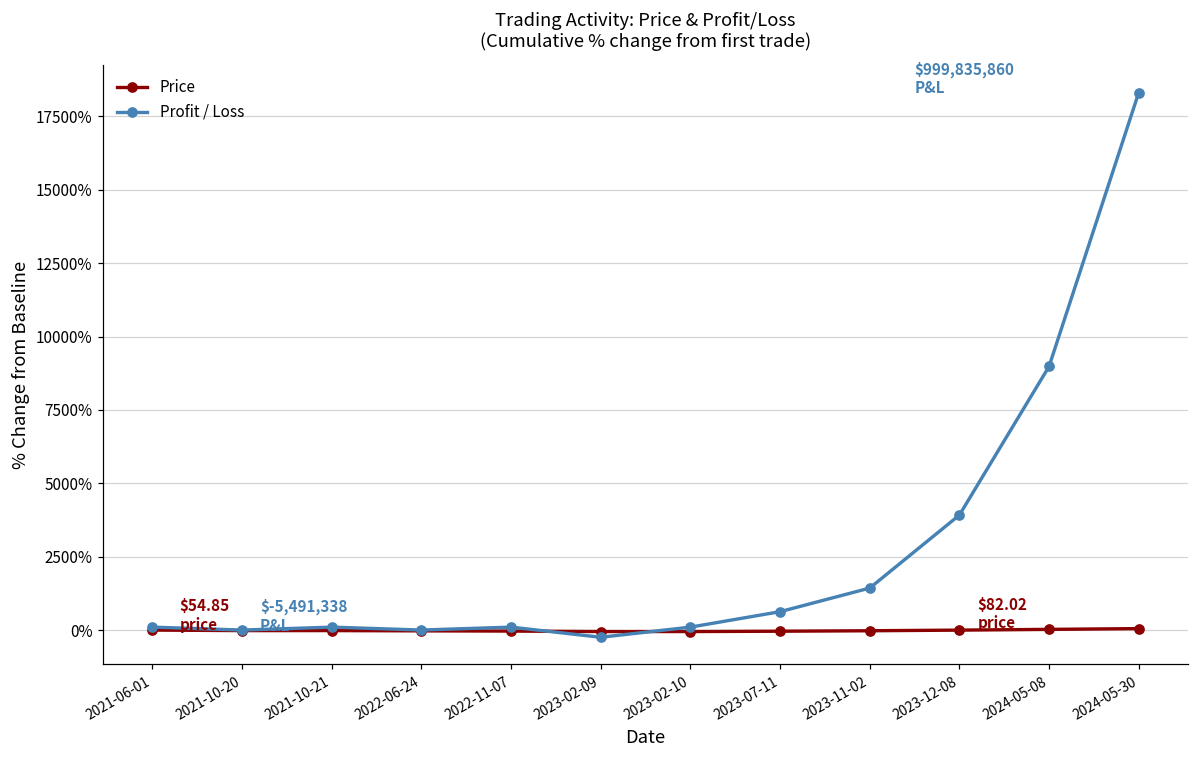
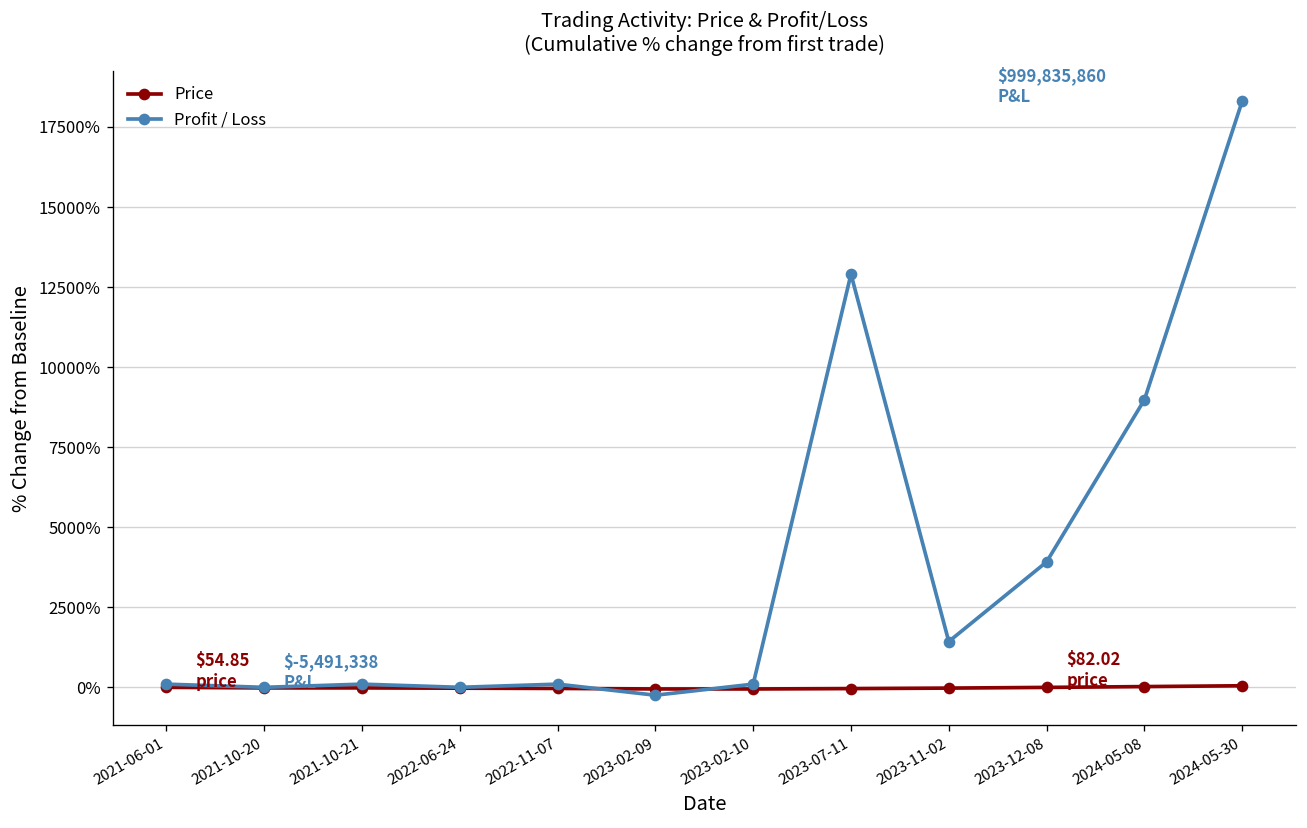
  {
    "Price": {
      "2021-06-01": "0%",
      "2022-11-07": "0%",
      "2023-02-09": "-100%",
      "2023-02-10": "-100%",
      "2023-07-11": "0%",
      "2023-11-02": "0%",
      "2024-05-08": "0%",
      "2024-05-30": "0%"
    },
    "Profit / Loss": {
      "2021-06-01": "100%",
      "2022-11-07": "100%",
      "2023-02-09": "-200%",
      "2023-02-10": "100%",
-     "2023-07-11": "600%",
+     "2023-07-11": "12900%",
      "2023-11-02": "1400%",
      "2023-12-08": "3900%",
      "2024-05-08": "9000%",
      "2024-05-30": "18300%"
    }
  }
